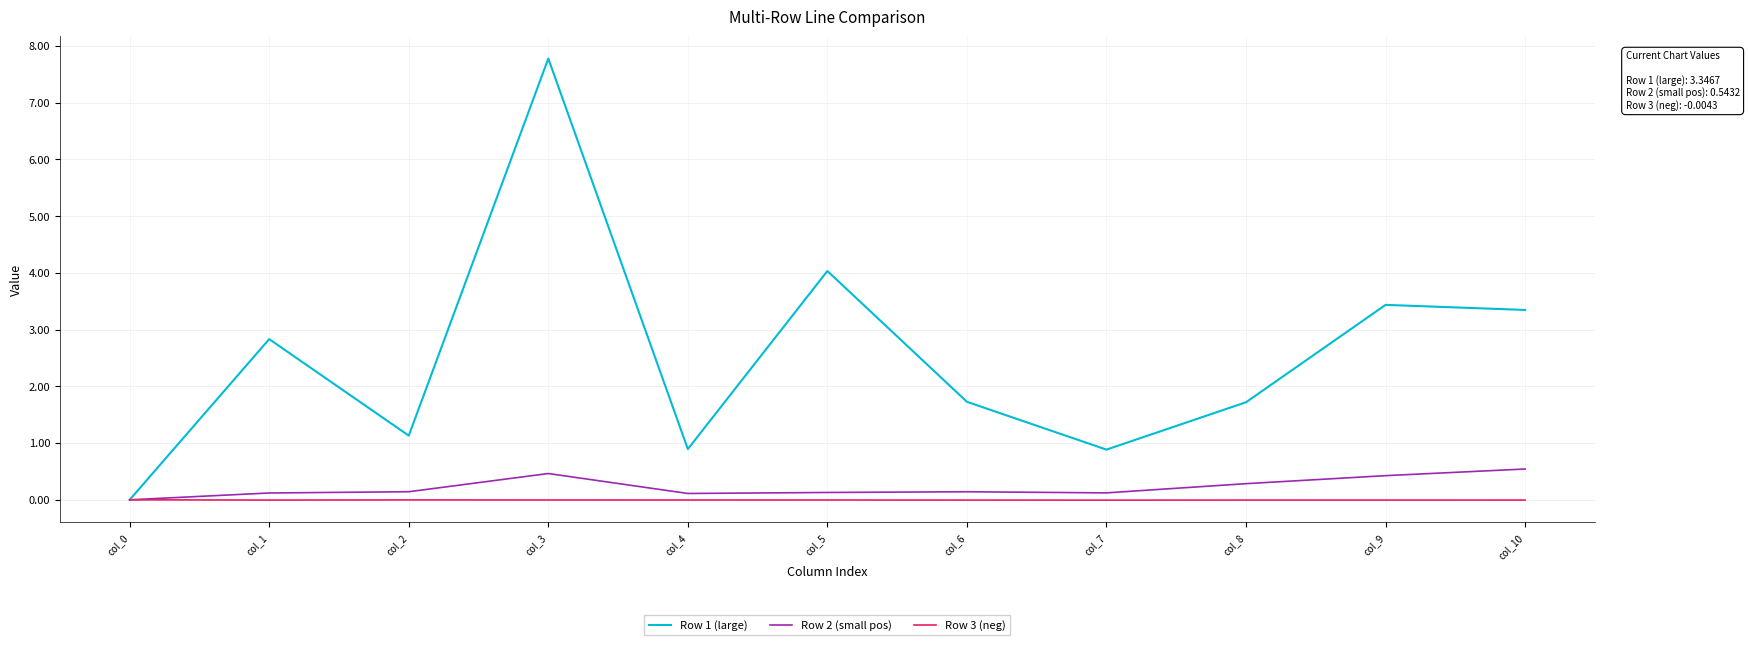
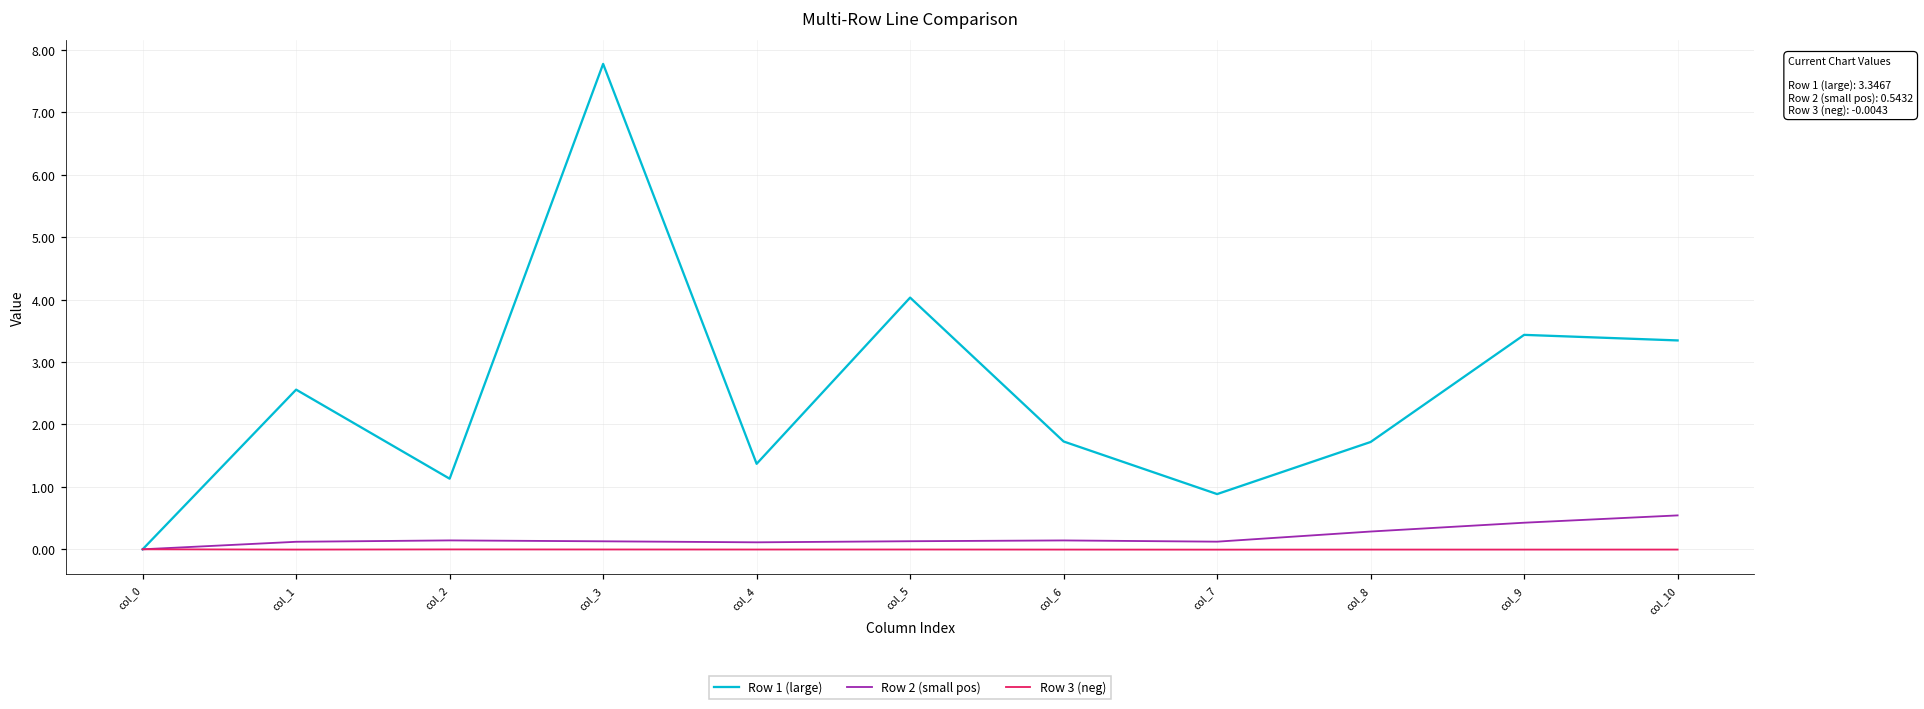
  {
    "Row 1 (large)": {
-     "col_1": 2.8,
+     "col_1": 2.6,
      "col_2": 1.1,
      "col_3": 7.8,
-     "col_4": 0.9,
+     "col_4": 1.4,
      "col_5": 4.0,
      "col_6": 1.7,
      "col_7": 0.9,
      "col_8": 1.7,
      "col_9": 3.4,
      "col_10": 3.3
    },
    "Row 2 (small pos)": {
      "col_1": 0.1,
      "col_2": 0.1,
-     "col_3": 0.5,
+     "col_3": 0.1,
      "col_4": 0.1,
      "col_5": 0.1,
      "col_6": 0.1,
      "col_7": 0.1,
      "col_8": 0.3,
      "col_9": 0.4,
      "col_10": 0.5
    },
    "Row 3 (neg)": {
      "col_1": 0.0,
      "col_2": 0.0,
      "col_3": 0.0,
      "col_4": 0.0,
      "col_5": 0.0,
      "col_6": 0.0,
      "col_7": 0.0,
      "col_8": 0.0,
      "col_9": 0.0,
      "col_10": 0.0
    }
  }
